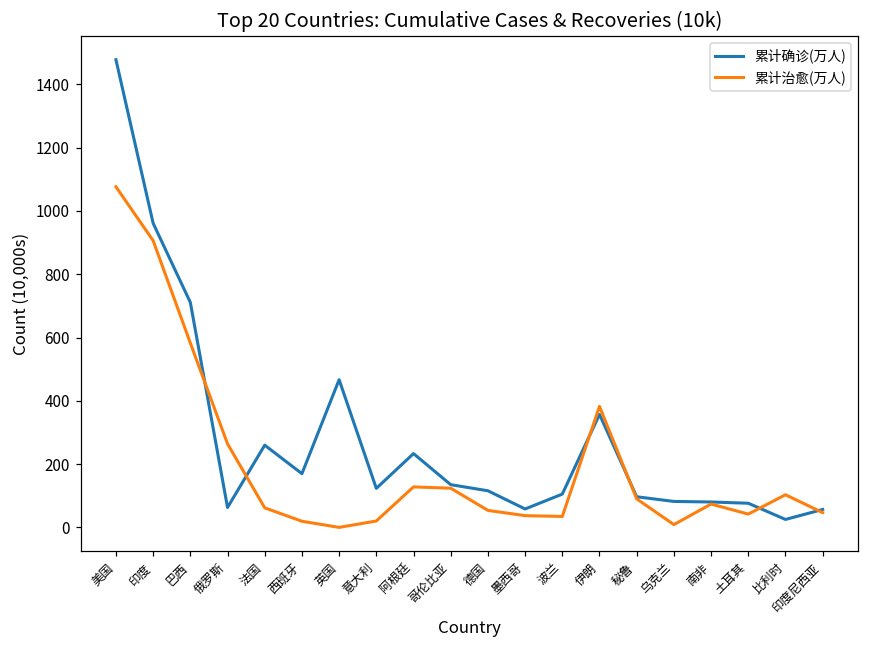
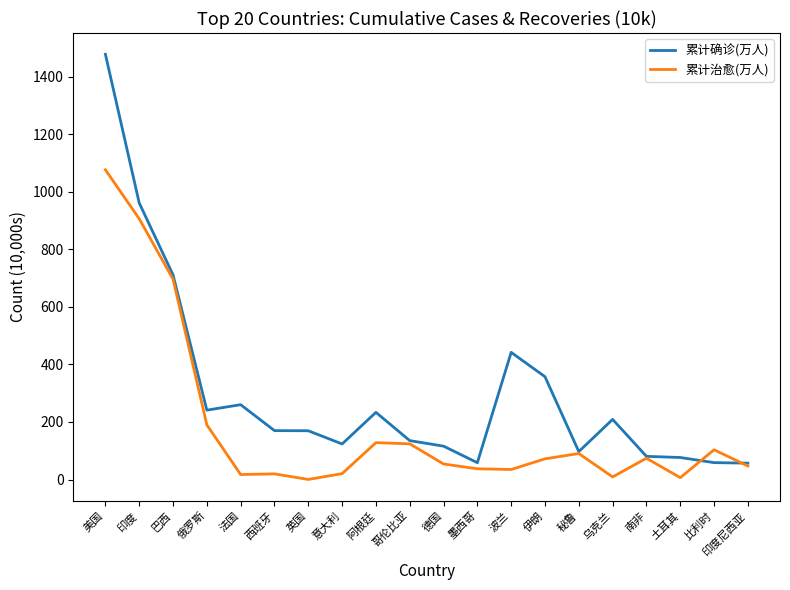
  {
    "累计确诊(万人)": {
      "美国": 1480,
      "印度": 960,
      "巴西": 710,
-     "俄罗斯": 60,
+     "俄罗斯": 240,
      "法国": 260,
      "西班牙": 170,
-     "英国": 470,
+     "英国": 170,
      "意大利": 120,
      "阿根廷": 230,
      "哥伦比亚": 140,
      "德国": 120,
      "墨西哥": 60,
-     "波兰": 110,
+     "波兰": 440,
      "伊朗": 360,
-     "乌克兰": 80,
+     "乌克兰": 210,
      "土耳其": 80,
-     "比利时": 30,
+     "比利时": 60,
      "印度尼西亚": 60
    },
    "累计治愈(万人)": {
      "美国": 1080,
      "印度": 910,
-     "巴西": 580,
-     "俄罗斯": 260,
-     "法国": 60,
+     "巴西": 700,
+     "俄罗斯": 190,
+     "法国": 20,
      "西班牙": 20,
      "英国": 0,
      "意大利": 20,
      "阿根廷": 130,
      "哥伦比亚": 120,
      "德国": 50,
      "墨西哥": 40,
      "波兰": 30,
-     "伊朗": 380,
+     "伊朗": 70,
      "乌克兰": 10,
-     "土耳其": 40,
+     "土耳其": 10,
      "比利时": 100,
      "印度尼西亚": 50
    }
  }
